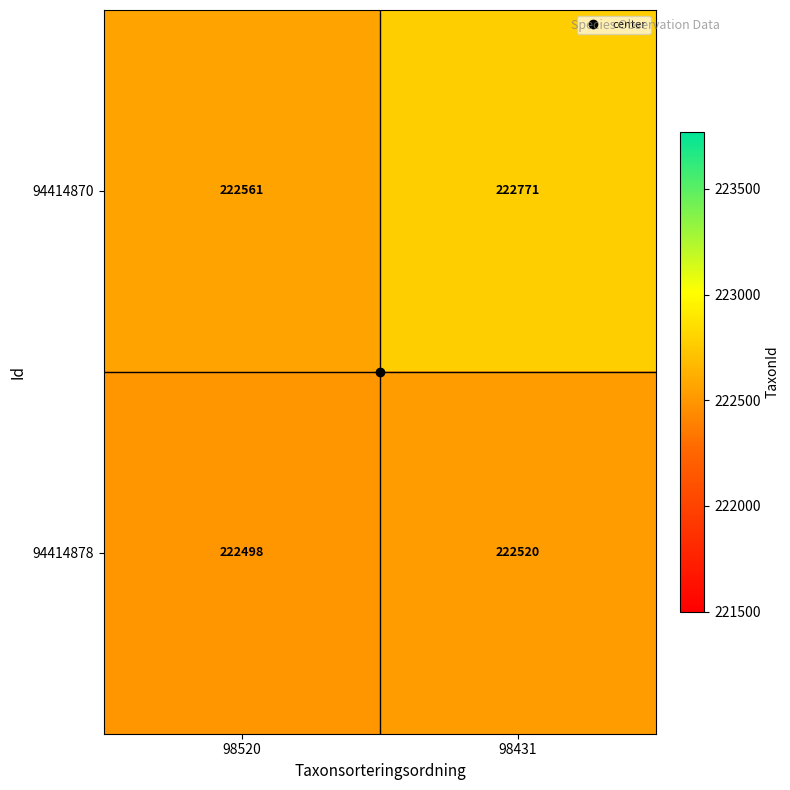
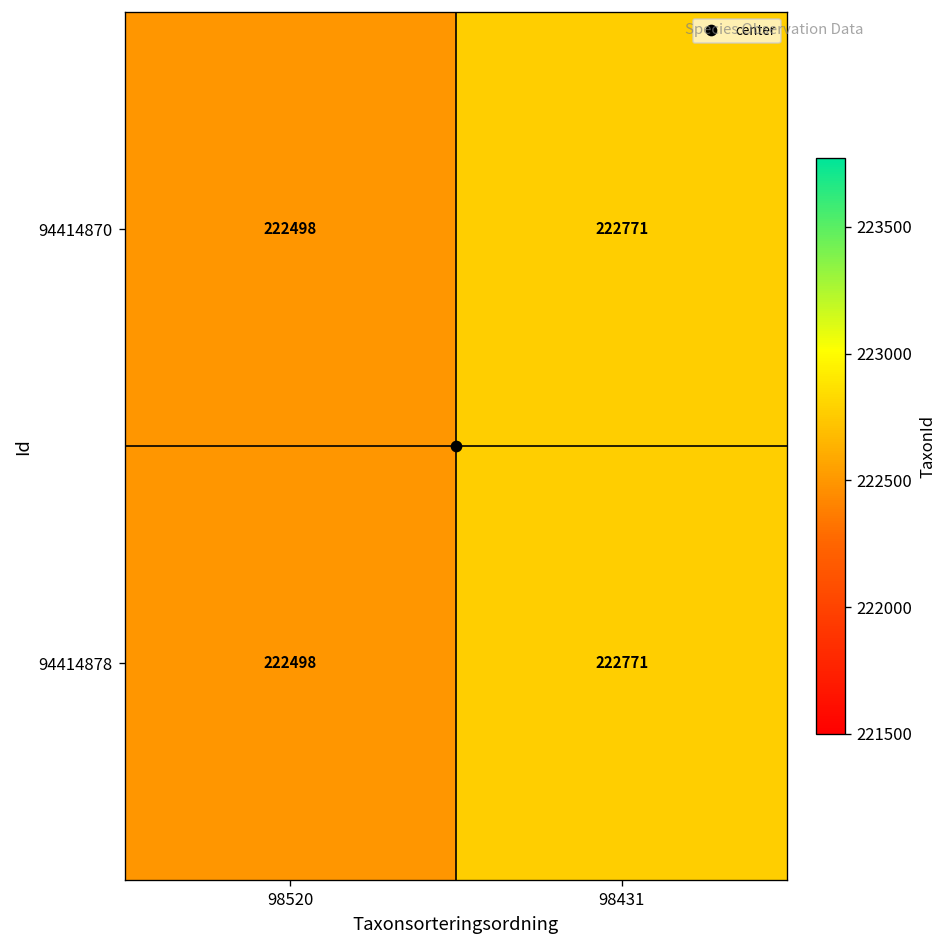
  {
    "94414870": {
-     "98520": 222561,
+     "98520": 222498,
      "98431": 222771
    },
    "94414878": {
      "98520": 222498,
-     "98431": 222520
+     "98431": 222771
    }
  }
